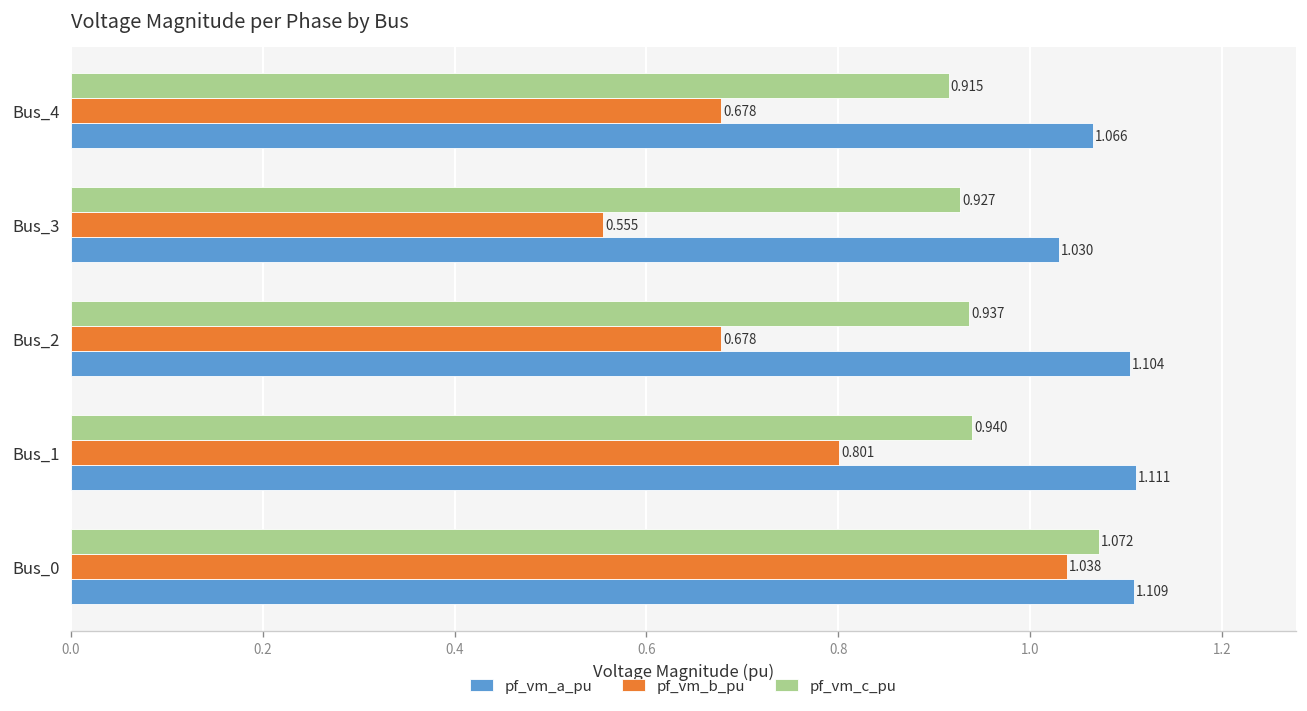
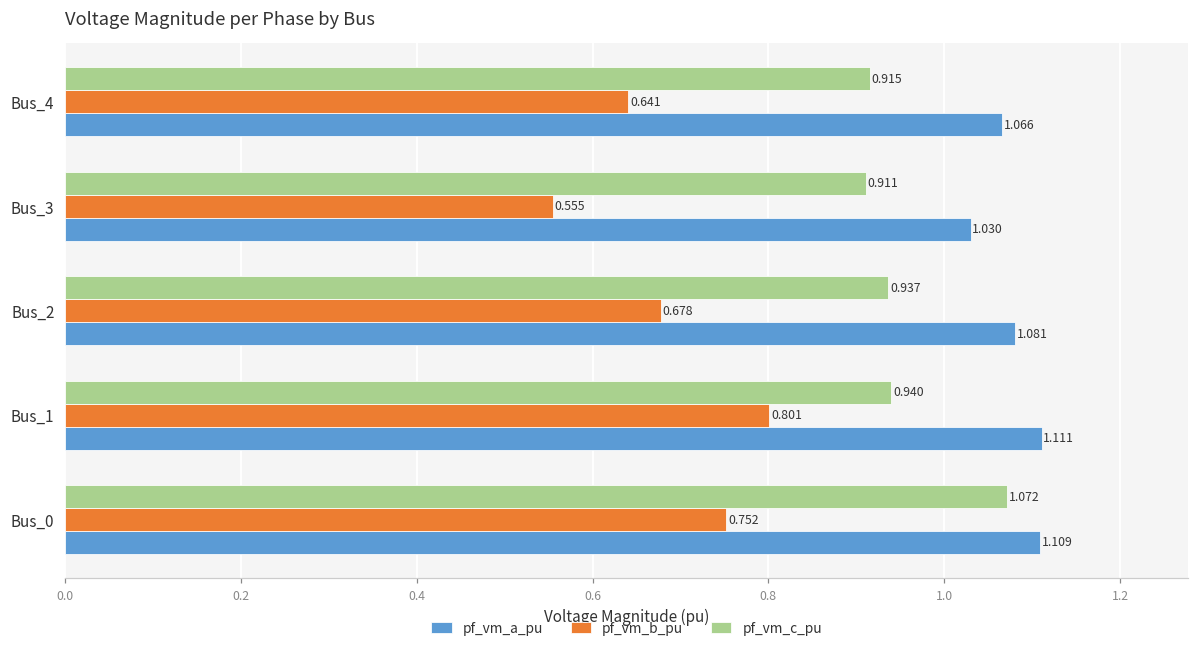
  {
    "pf_vm_a_pu": {
      "Bus_4": 1.066,
      "Bus_3": 1.030,
-     "Bus_2": 1.104,
+     "Bus_2": 1.081,
      "Bus_1": 1.111,
      "Bus_0": 1.109
    },
    "pf_vm_b_pu": {
-     "Bus_4": 0.678,
+     "Bus_4": 0.641,
      "Bus_3": 0.555,
      "Bus_2": 0.678,
      "Bus_1": 0.801,
-     "Bus_0": 1.038
+     "Bus_0": 0.752
    },
    "pf_vm_c_pu": {
      "Bus_4": 0.915,
-     "Bus_3": 0.927,
+     "Bus_3": 0.911,
      "Bus_2": 0.937,
      "Bus_1": 0.940,
      "Bus_0": 1.072
    }
  }
